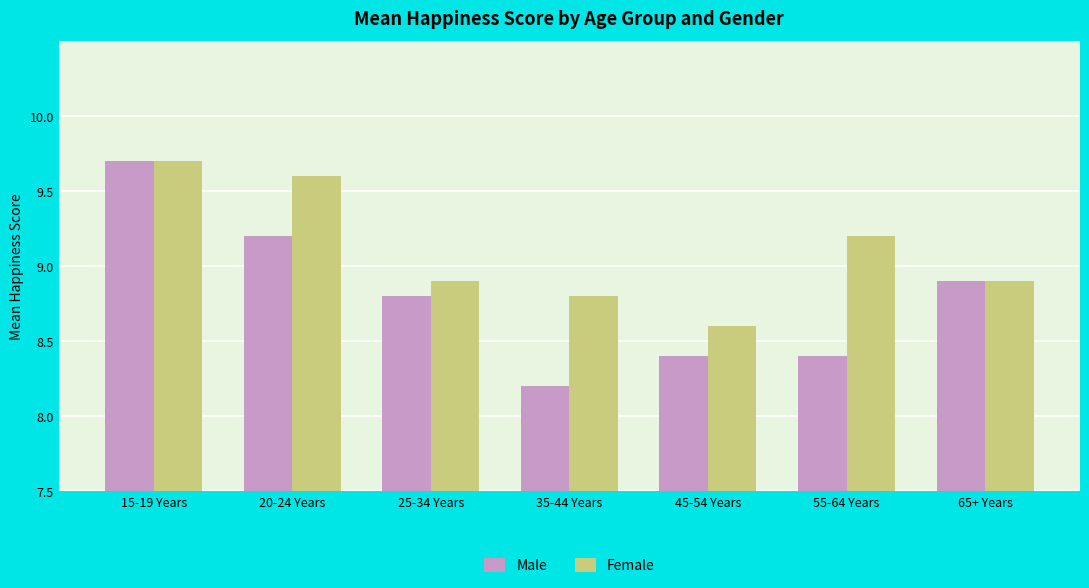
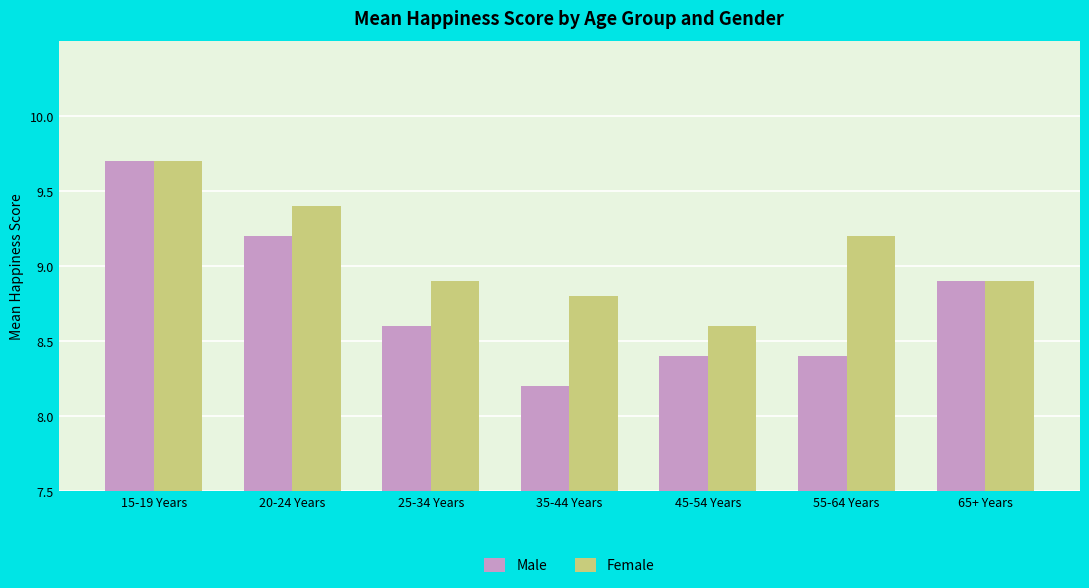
  {
    "Male": {
      "15-19 Years": 9.7,
      "20-24 Years": 9.2,
-     "25-34 Years": 8.8,
+     "25-34 Years": 8.6,
      "35-44 Years": 8.2,
      "45-54 Years": 8.4,
      "55-64 Years": 8.4,
      "65+ Years": 8.9
    },
    "Female": {
      "15-19 Years": 9.7,
-     "20-24 Years": 9.6,
+     "20-24 Years": 9.4,
      "25-34 Years": 8.9,
      "35-44 Years": 8.8,
      "45-54 Years": 8.6,
      "55-64 Years": 9.2,
      "65+ Years": 8.9
    }
  }
